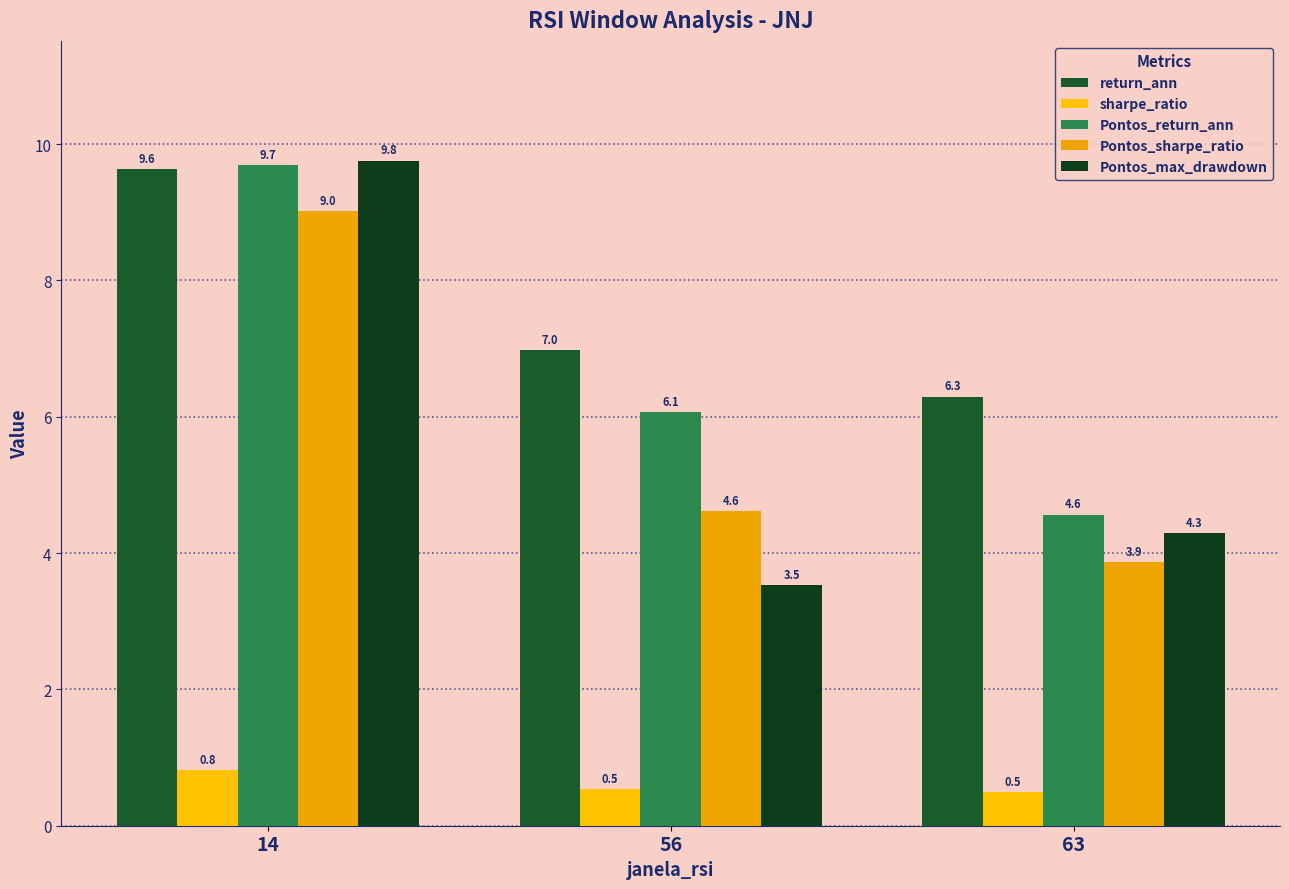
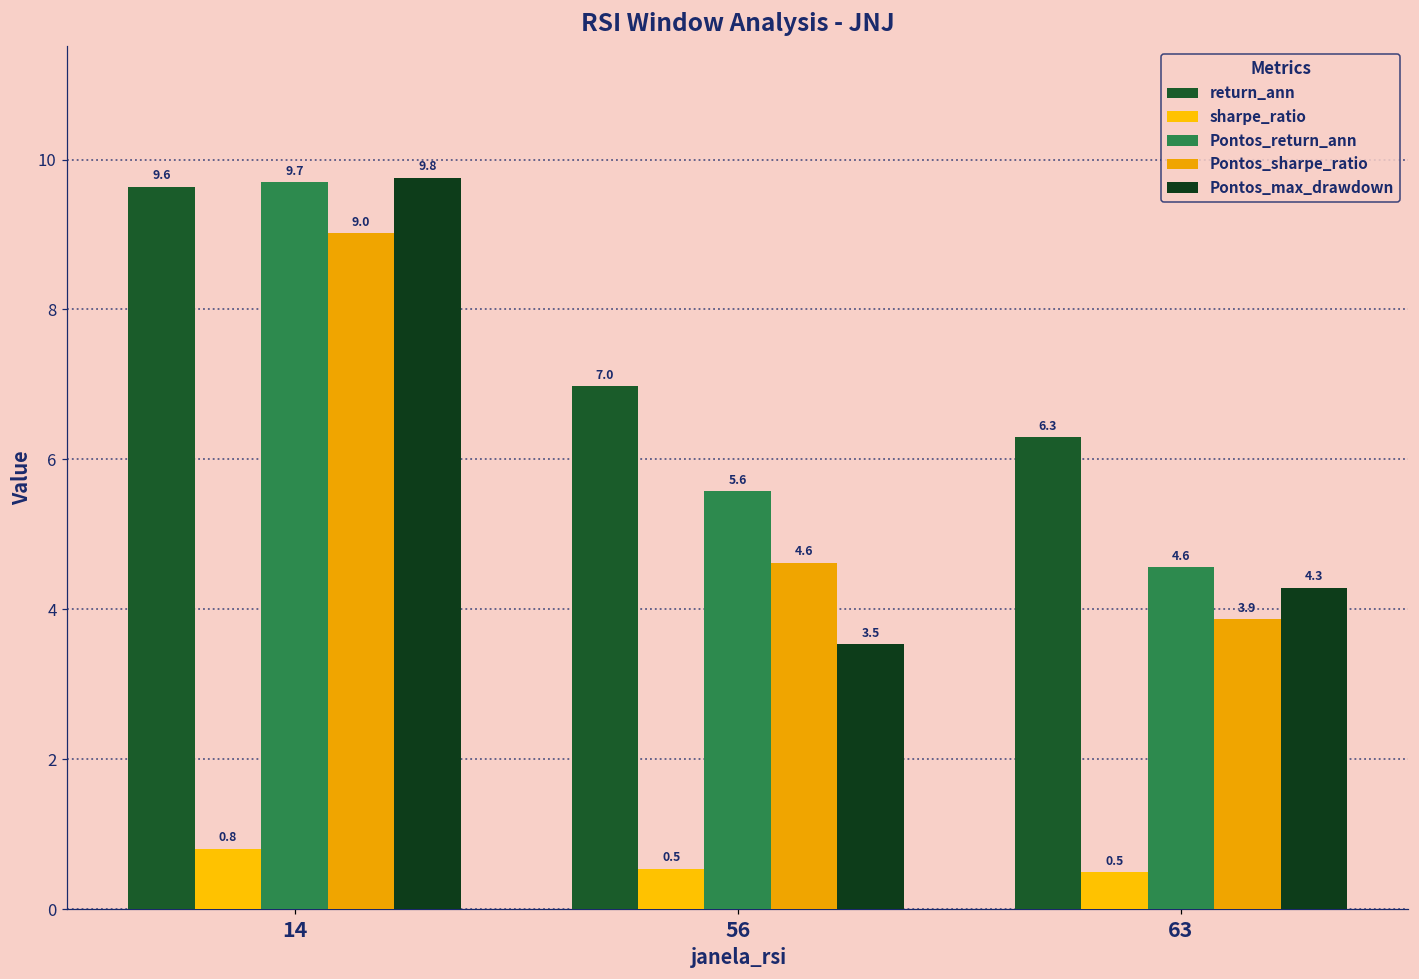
  {
    "Pontos_return_ann": {
      "14": 9.7,
-     "56": 6.1,
+     "56": 5.6,
      "63": 4.6
    }
  }
